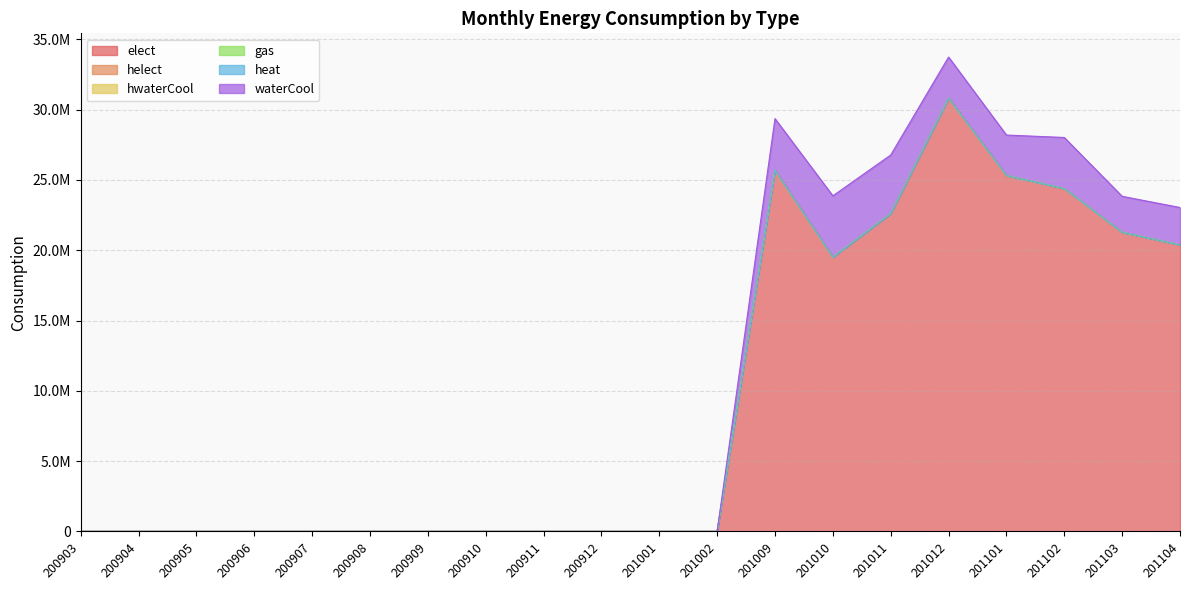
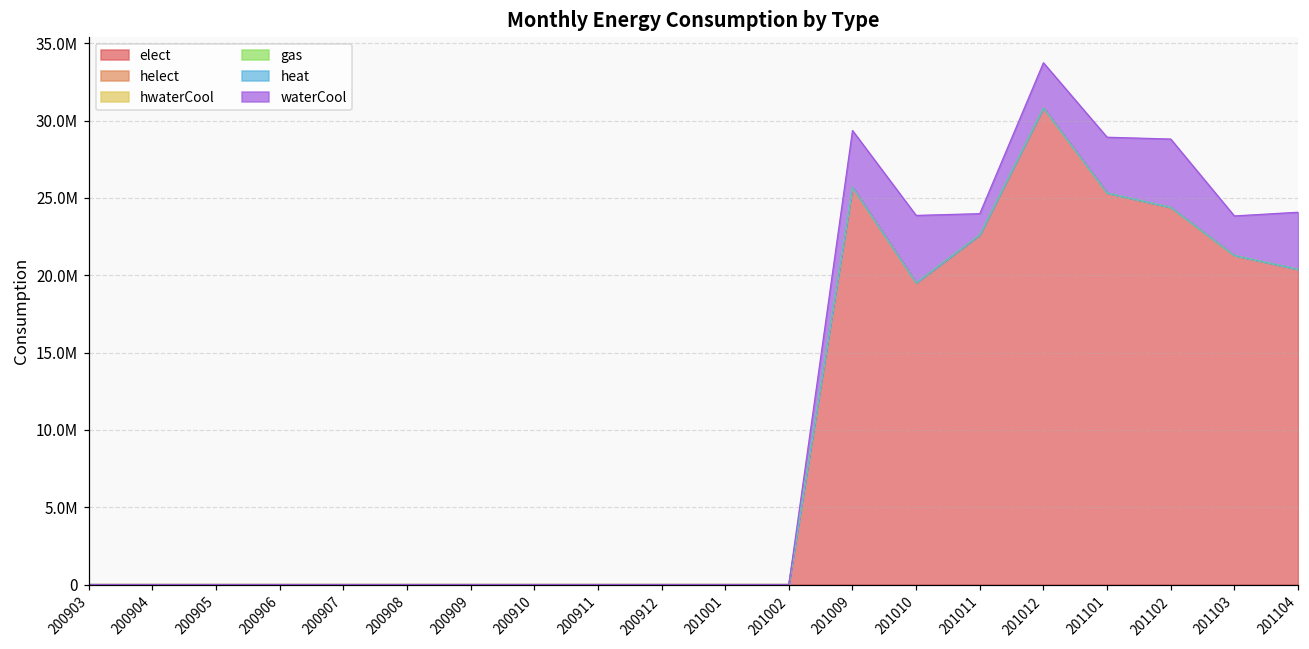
  {
    "heat": {
      "201009": 25700000,
      "201010": 19500000,
      "201011": 22600000,
      "201012": 30800000,
      "201101": 25300000,
      "201102": 24400000,
      "201103": 21300000,
      "201104": 20400000
    },
    "waterCool": {
      "201009": 3700000,
      "201010": 4400000,
-     "201011": 4200000,
+     "201011": 1400000,
      "201012": 2900000,
-     "201101": 2900000,
-     "201102": 3600000,
+     "201101": 3600000,
+     "201102": 4400000,
      "201103": 2600000,
-     "201104": 2700000
+     "201104": 3700000
    }
  }
